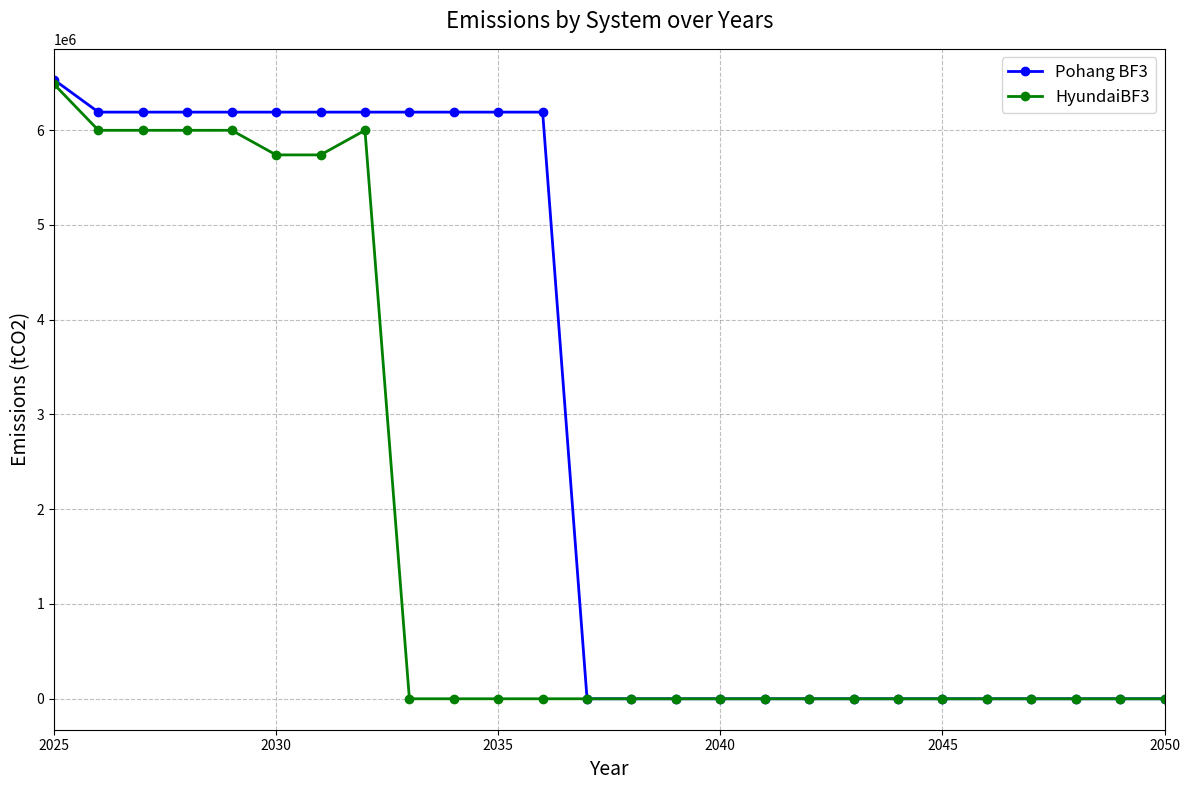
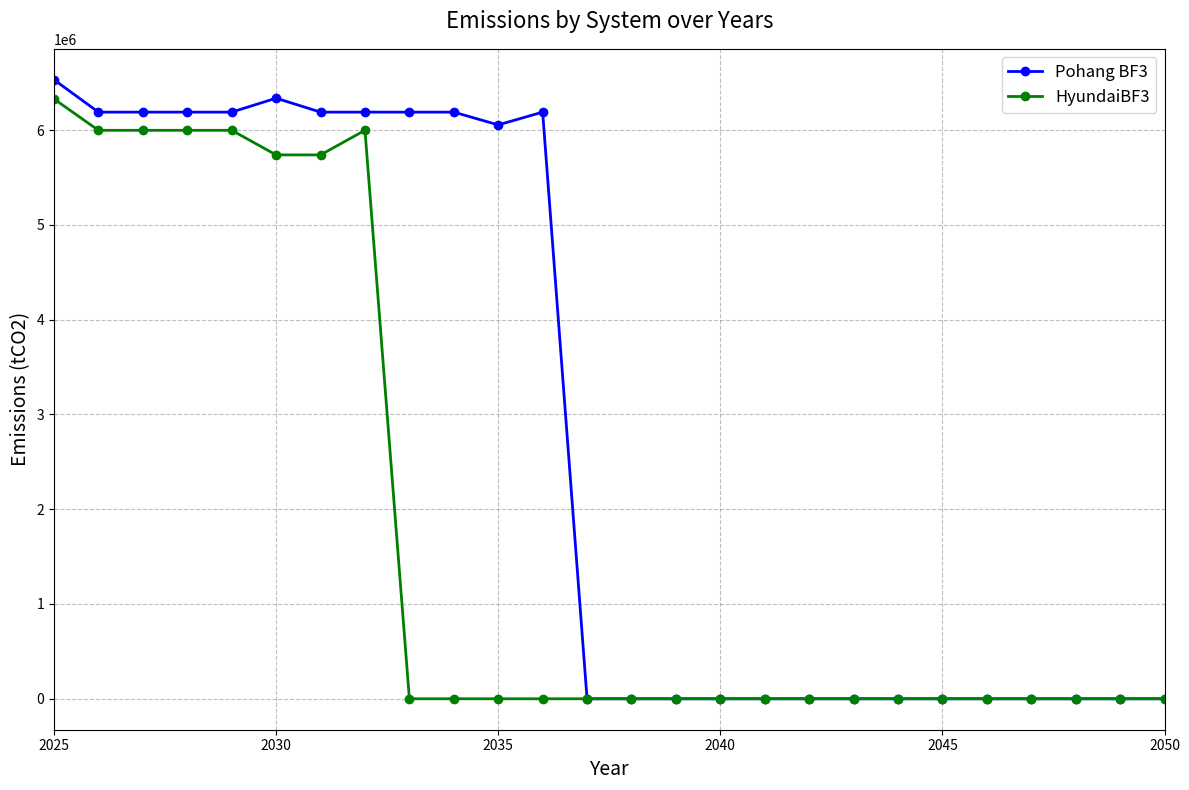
  {
    "Pohang BF3": {
      "2025": 6500000,
-     "2030": 6200000,
-     "2035": 6200000
+     "2030": 6300000,
+     "2035": 6100000
    },
    "HyundaiBF3": {
-     "2025": 6500000,
+     "2025": 6300000,
      "2030": 5700000,
      "2035": 0
    }
  }
